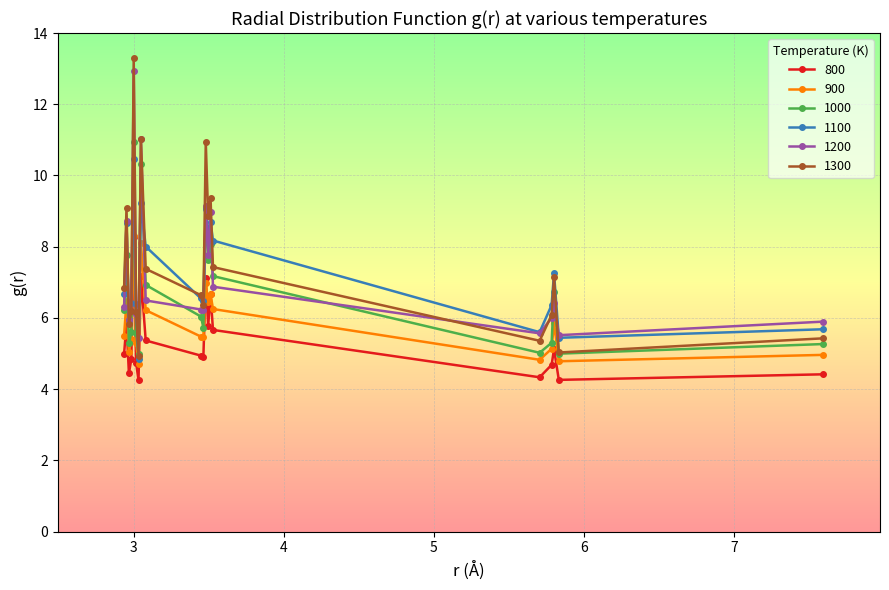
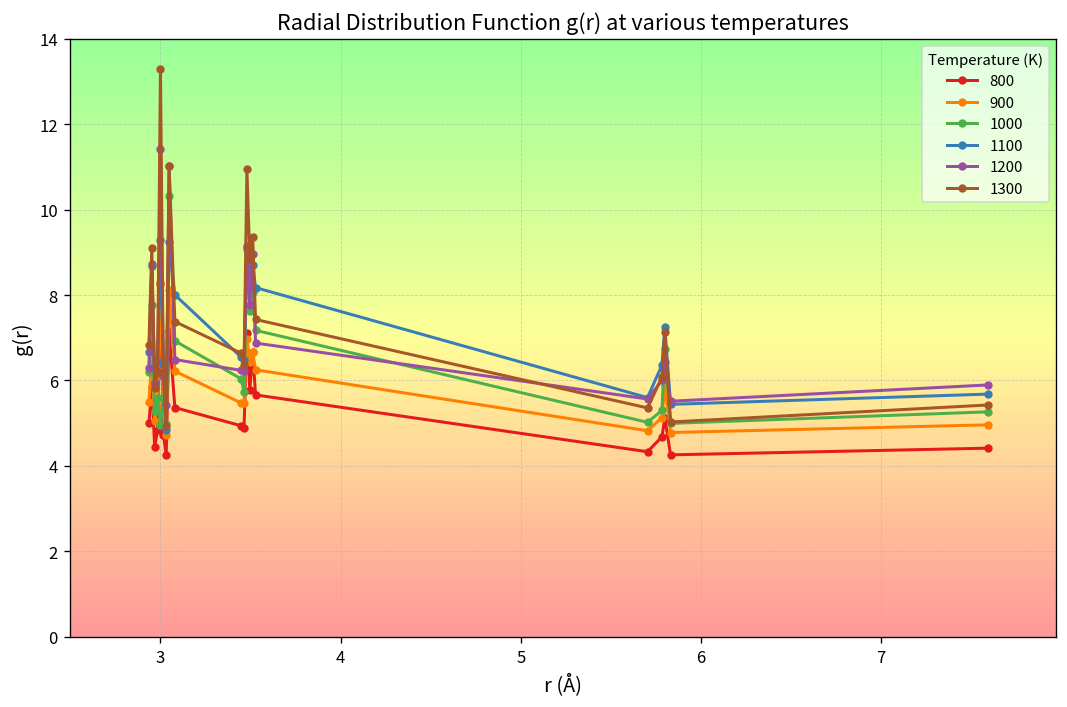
  {
    "1000": {
-     "3": 10.9
+     "3": 5.0
    },
    "1100": {
-     "3": 10.5
+     "3": 9.3
    },
    "1200": {
-     "3": 12.9
+     "3": 11.4
    },
    "1300": {
      "3": 13.3
    }
  }
